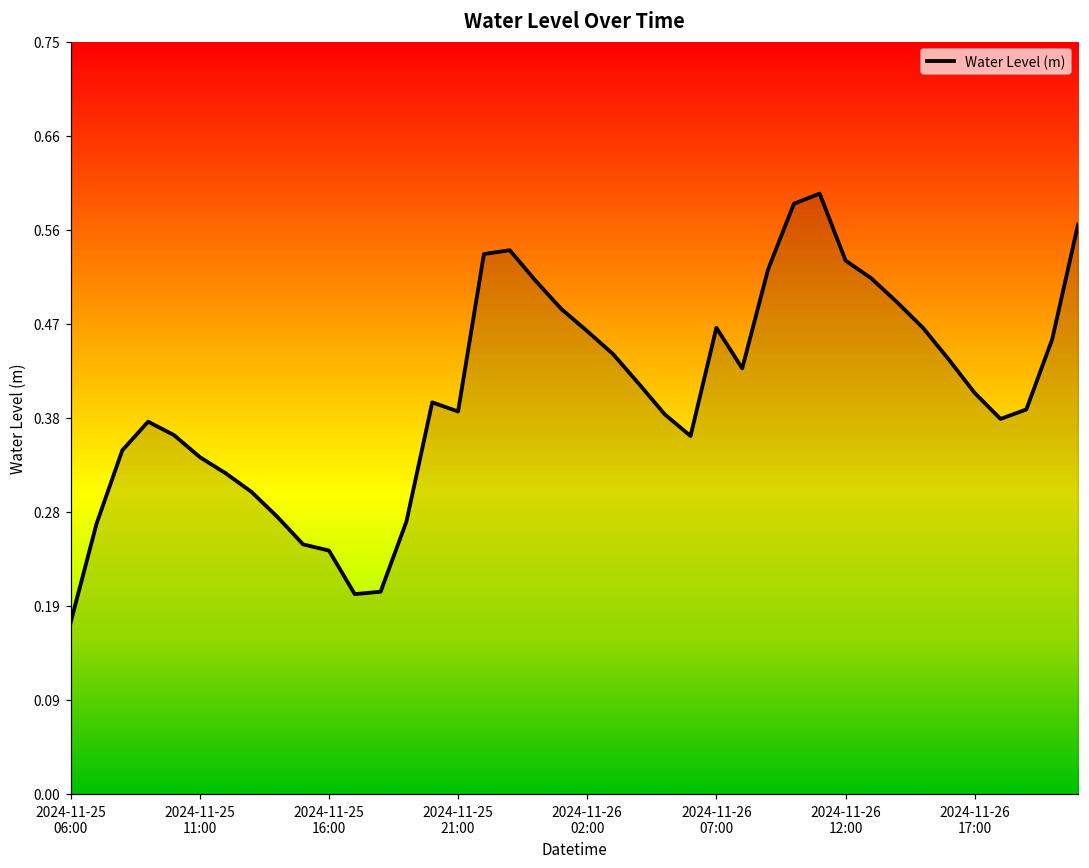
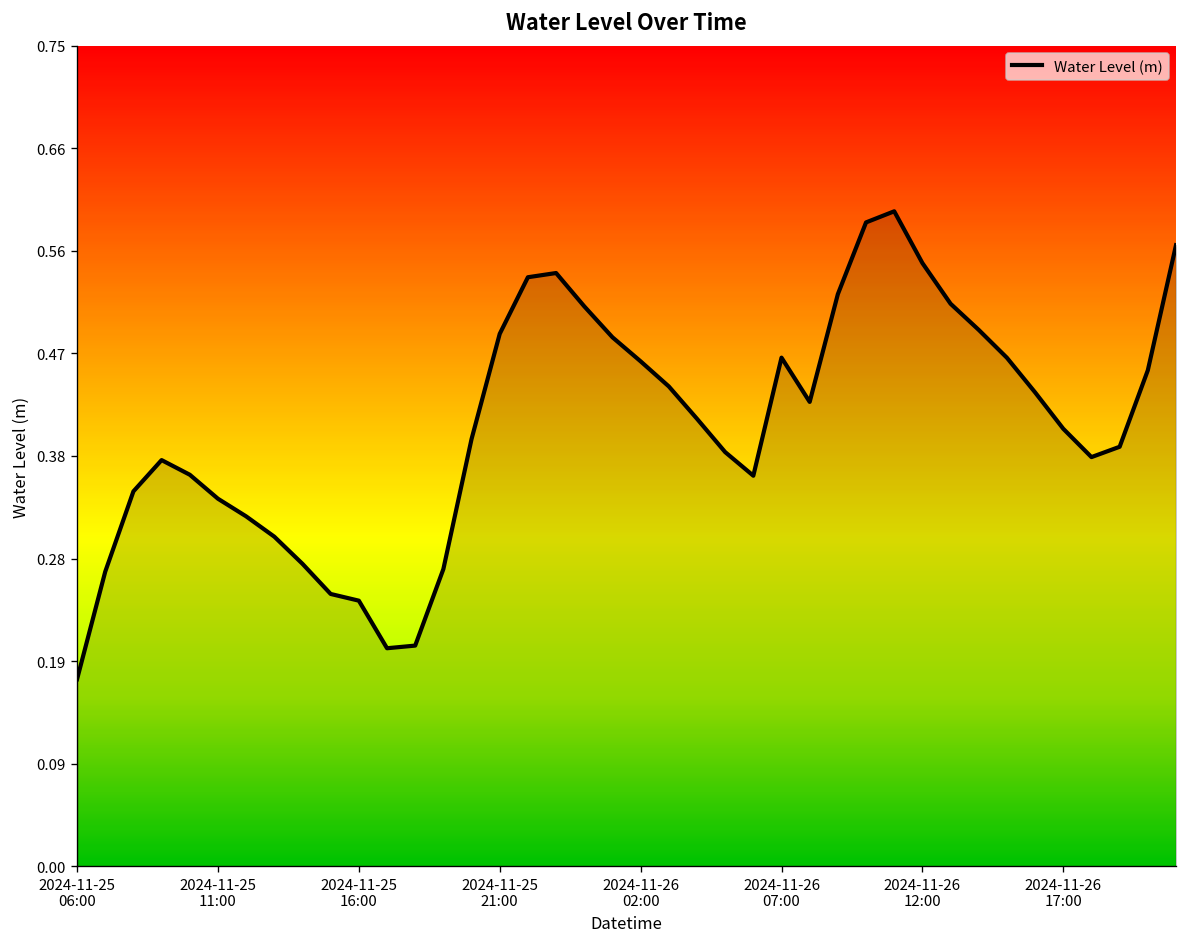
  {
    "2024-11-25 06:00": 0.17,
    "2024-11-25 11:00": 0.34,
    "2024-11-25 16:00": 0.24,
-   "2024-11-25 21:00": 0.38,
+   "2024-11-25 21:00": 0.49,
    "2024-11-26 02:00": 0.46,
    "2024-11-26 07:00": 0.46,
-   "2024-11-26 12:00": 0.53,
+   "2024-11-26 12:00": 0.55,
    "2024-11-26 17:00": 0.40
  }
